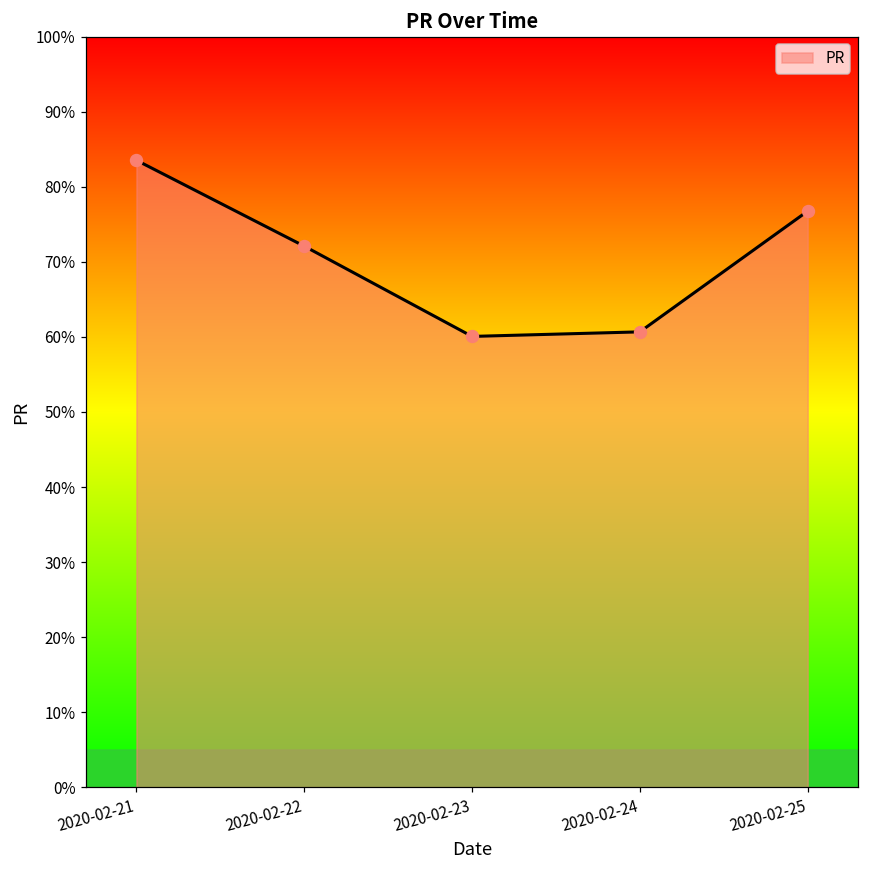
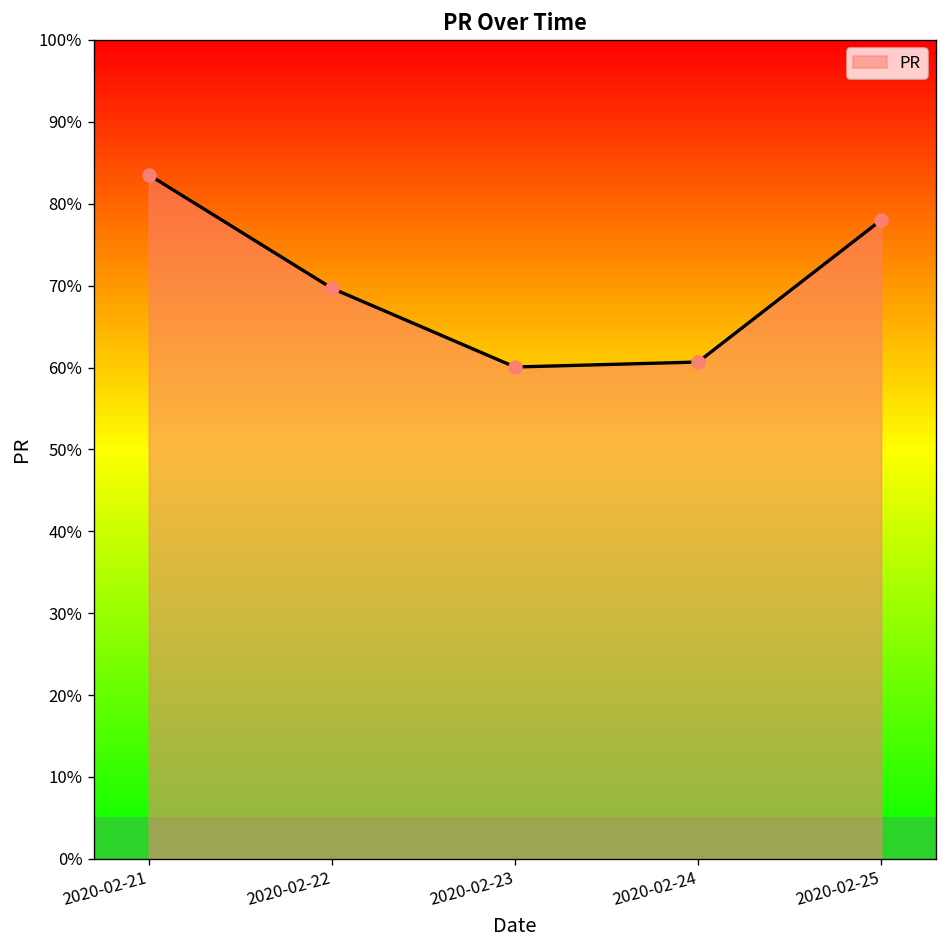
  {
    "2020-02-21": "84%",
-   "2020-02-22": "72%",
+   "2020-02-22": "70%",
    "2020-02-23": "60%",
    "2020-02-24": "61%",
-   "2020-02-25": "77%"
+   "2020-02-25": "78%"
  }
